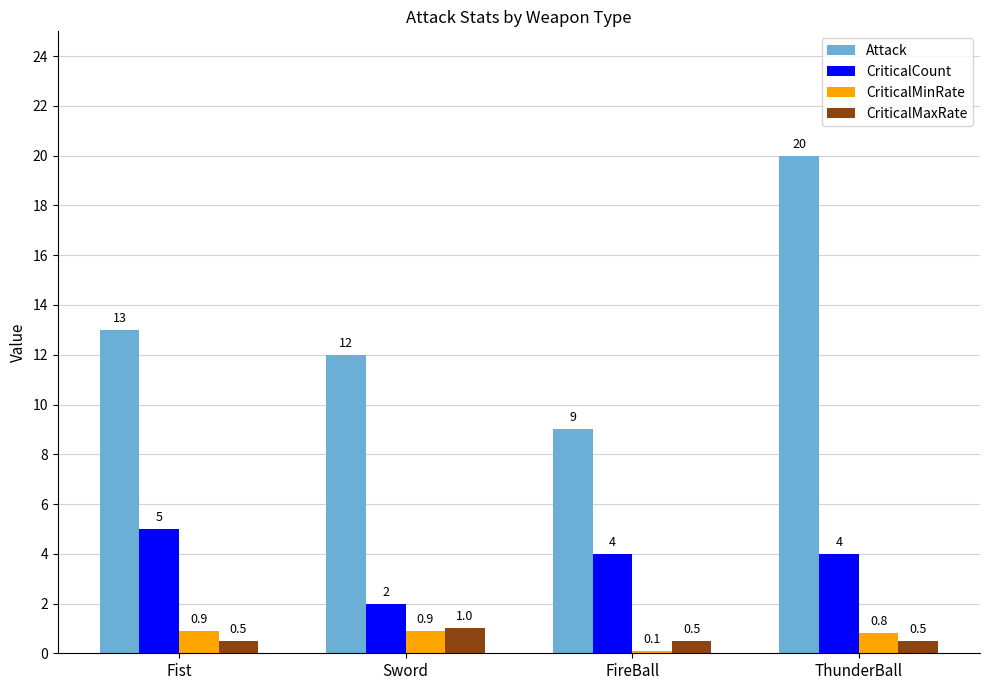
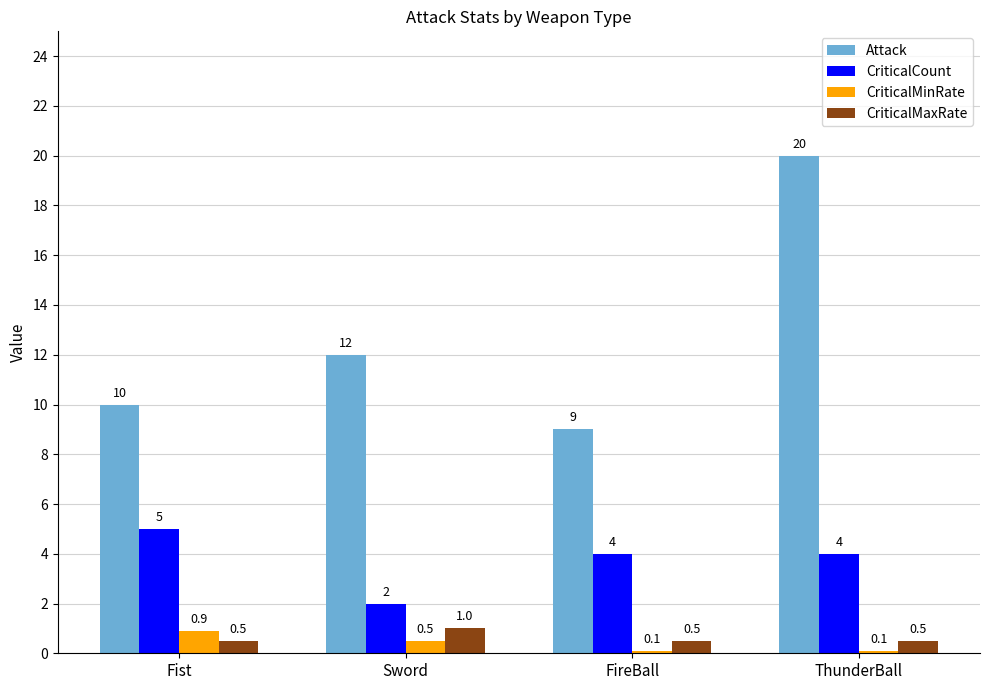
  {
    "Attack": {
-     "Fist": 13,
+     "Fist": 10,
      "Sword": 12,
      "FireBall": 9,
      "ThunderBall": 20
    },
    "CriticalCount": {
      "Fist": 5,
      "Sword": 2,
      "FireBall": 4,
      "ThunderBall": 4
    },
    "CriticalMinRate": {
      "Fist": 0.9,
-     "Sword": 0.9,
+     "Sword": 0.5,
      "FireBall": 0.1,
-     "ThunderBall": 0.8
+     "ThunderBall": 0.1
    },
    "CriticalMaxRate": {
      "Fist": 0.5,
      "Sword": 1.0,
      "FireBall": 0.5,
      "ThunderBall": 0.5
    }
  }
